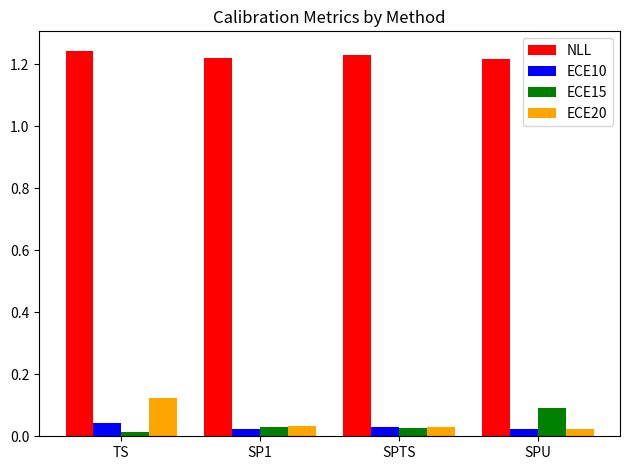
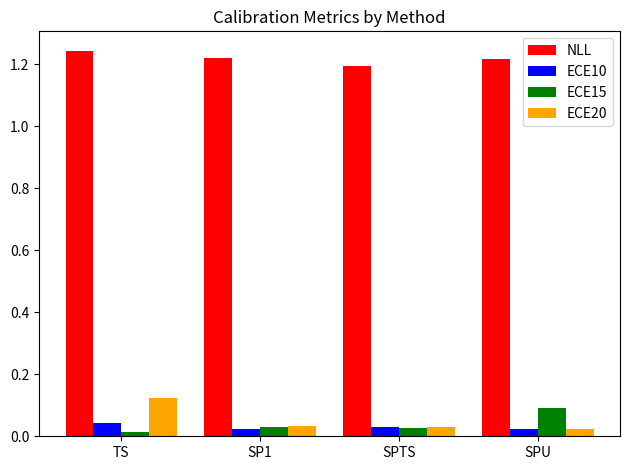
  {
    "NLL": {
      "TS": 1.24,
      "SP1": 1.22,
-     "SPTS": 1.23,
+     "SPTS": 1.20,
      "SPU": 1.22
    },
    "ECE10": {
      "TS": 0.04,
      "SP1": 0.02,
      "SPTS": 0.03,
      "SPU": 0.02
    },
    "ECE15": {
      "TS": 0.01,
      "SP1": 0.03,
      "SPTS": 0.03,
      "SPU": 0.09
    },
    "ECE20": {
      "TS": 0.12,
      "SP1": 0.03,
      "SPTS": 0.03,
      "SPU": 0.02
    }
  }
